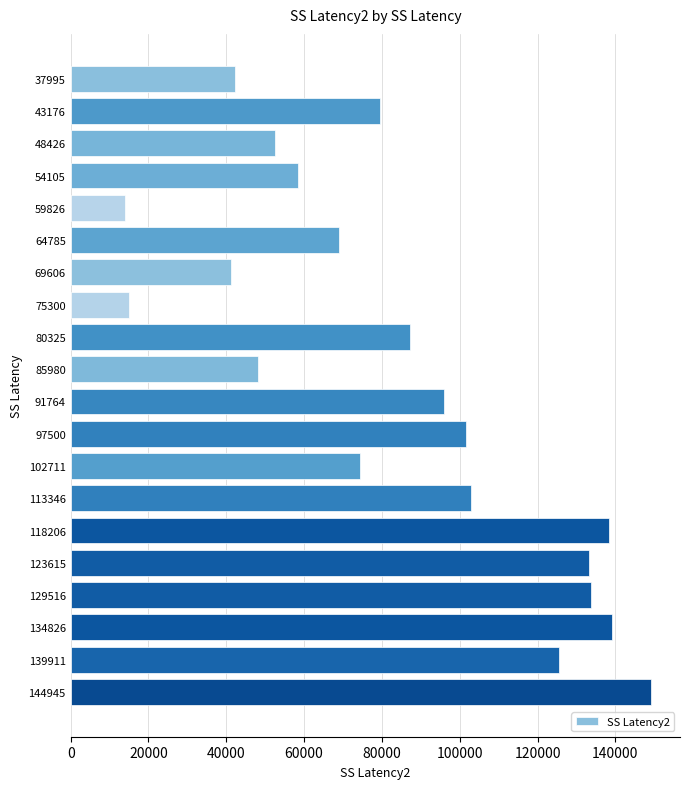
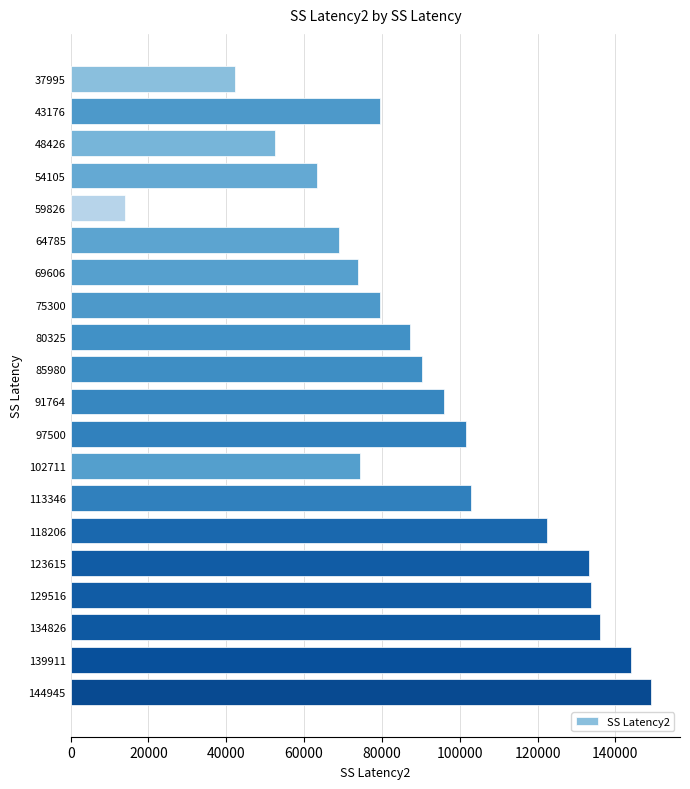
  {
    "37995": 42000,
    "43176": 79000,
    "48426": 53000,
-   "54105": 58000,
+   "54105": 63000,
    "59826": 14000,
    "64785": 69000,
-   "69606": 41000,
-   "75300": 15000,
+   "69606": 74000,
+   "75300": 80000,
    "80325": 87000,
-   "85980": 48000,
+   "85980": 90000,
    "91764": 96000,
    "97500": 102000,
    "102711": 74000,
    "113346": 103000,
-   "118206": 138000,
+   "118206": 122000,
    "123615": 133000,
    "129516": 134000,
-   "134826": 139000,
-   "139911": 126000,
+   "134826": 136000,
+   "139911": 144000,
    "144945": 149000
  }
